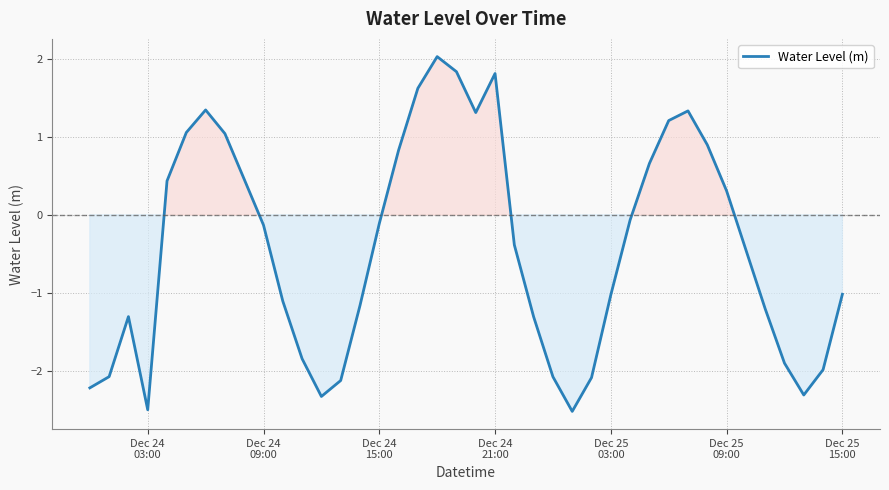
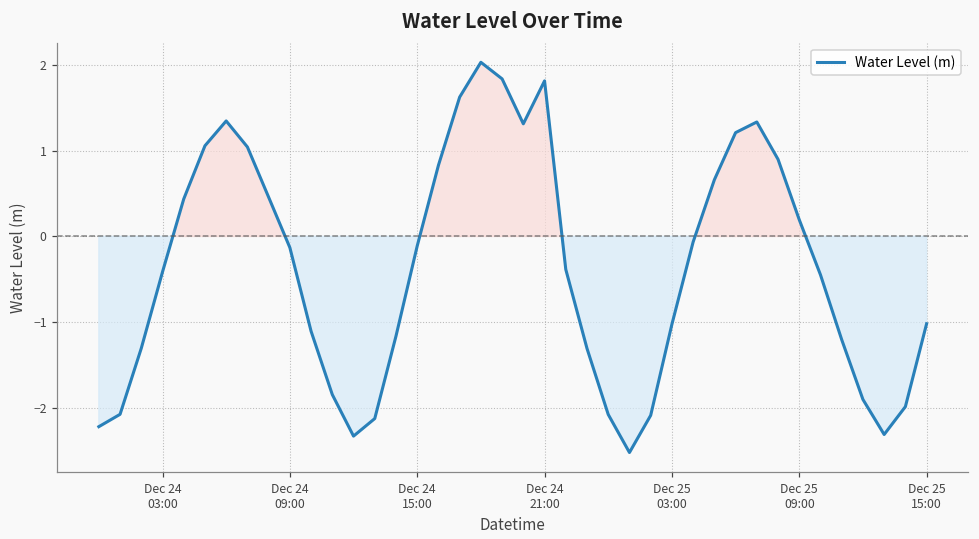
  {
-   "Dec 24 03:00": -2.5,
+   "Dec 24 03:00": -0.4,
    "Dec 24 09:00": -0.1,
    "Dec 24 15:00": -0.1,
    "Dec 24 21:00": 1.8,
    "Dec 25 03:00": -1.0,
-   "Dec 25 09:00": 0.3,
+   "Dec 25 09:00": 0.2,
    "Dec 25 15:00": -1.0
  }
